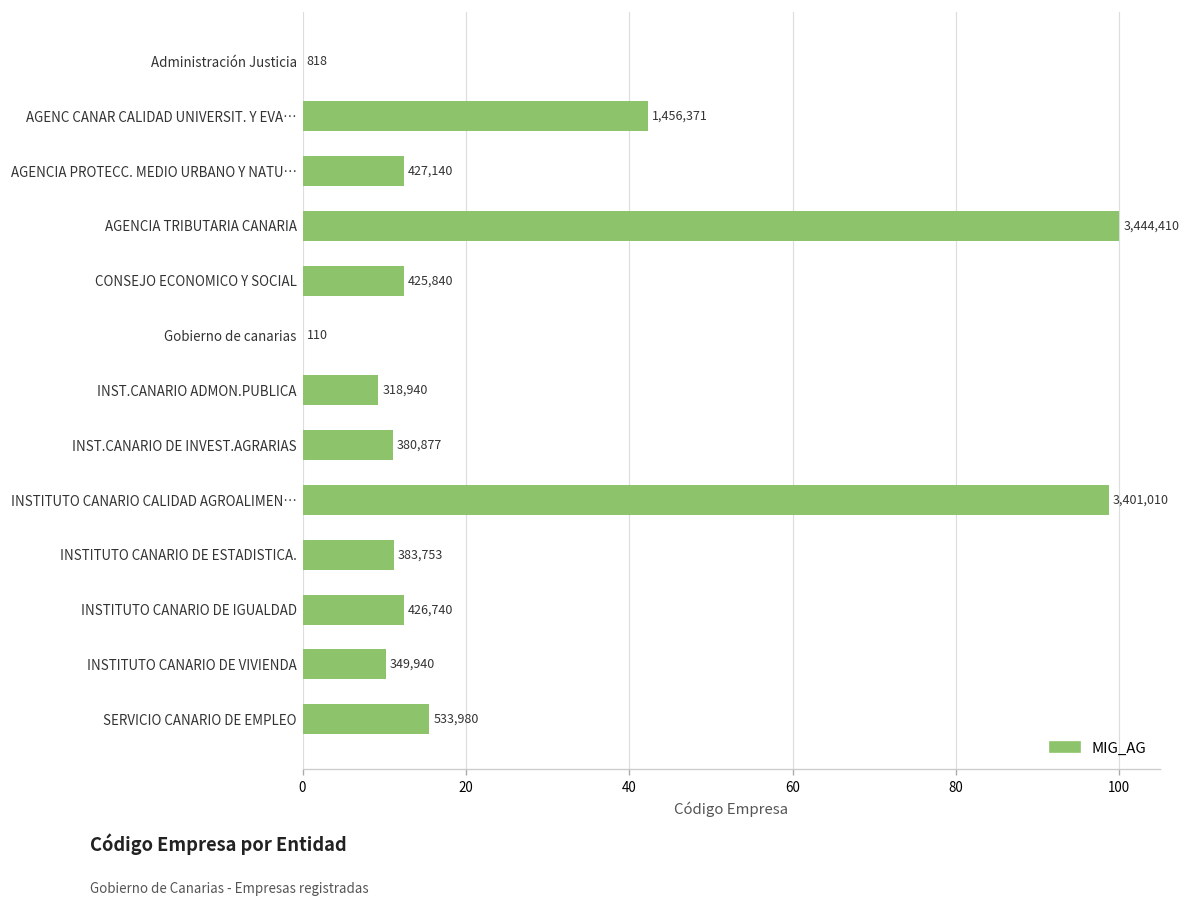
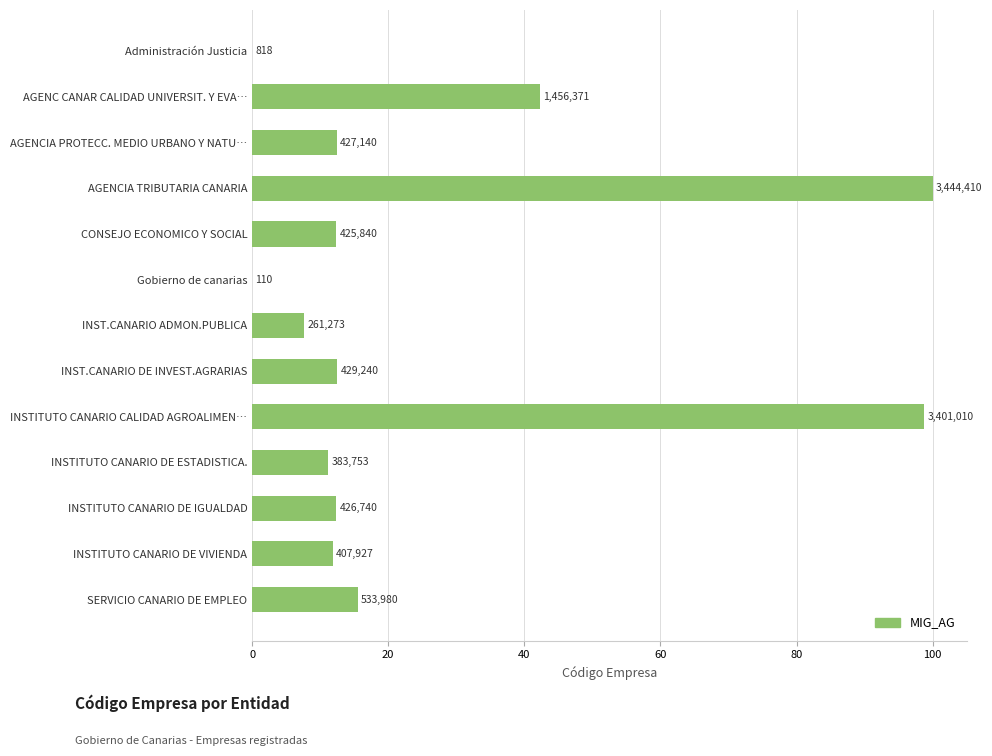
  {
-   "INST.CANARIO ADMON.PUBLICA": "318,940",
-   "INST.CANARIO DE INVEST.AGRARIAS": "380,877",
-   "INSTITUTO CANARIO DE VIVIENDA": "349,940"
+   "INST.CANARIO ADMON.PUBLICA": "261,273",
+   "INST.CANARIO DE INVEST.AGRARIAS": "429,240",
+   "INSTITUTO CANARIO DE VIVIENDA": "407,927"
  }
